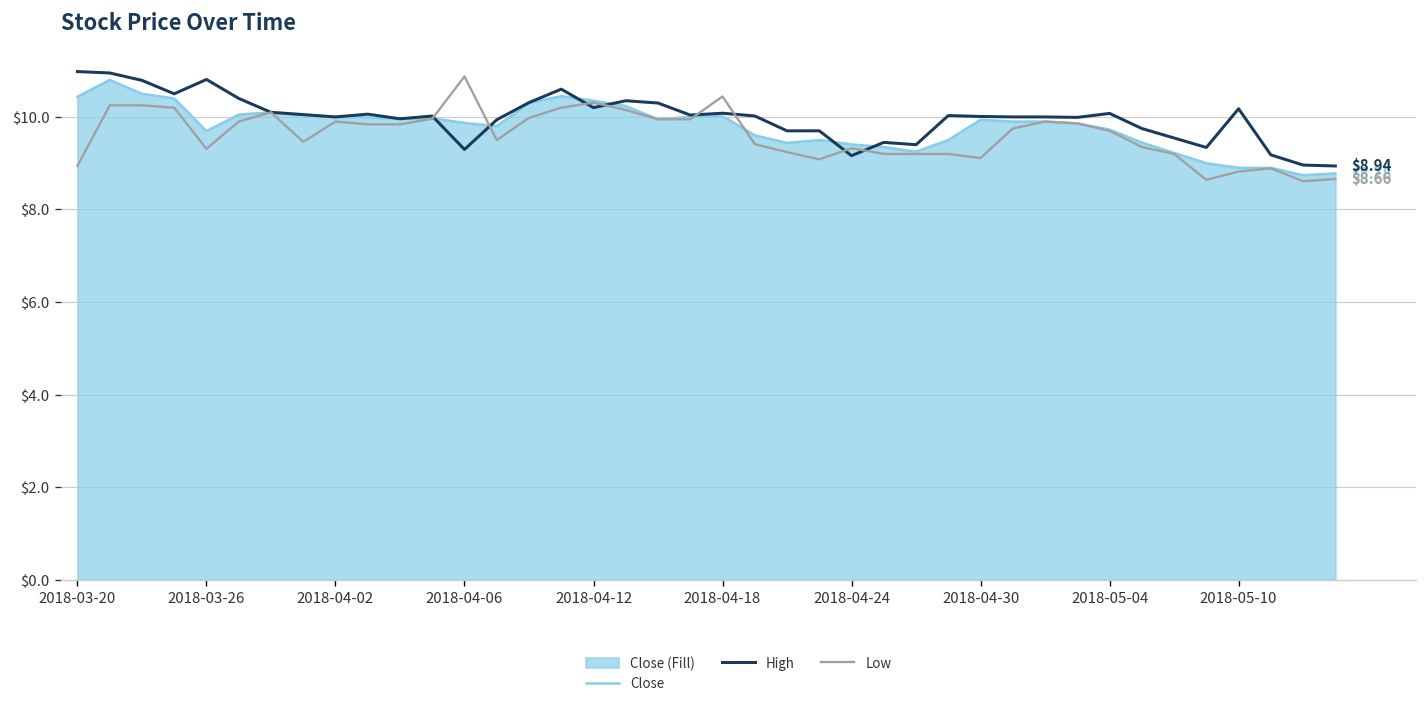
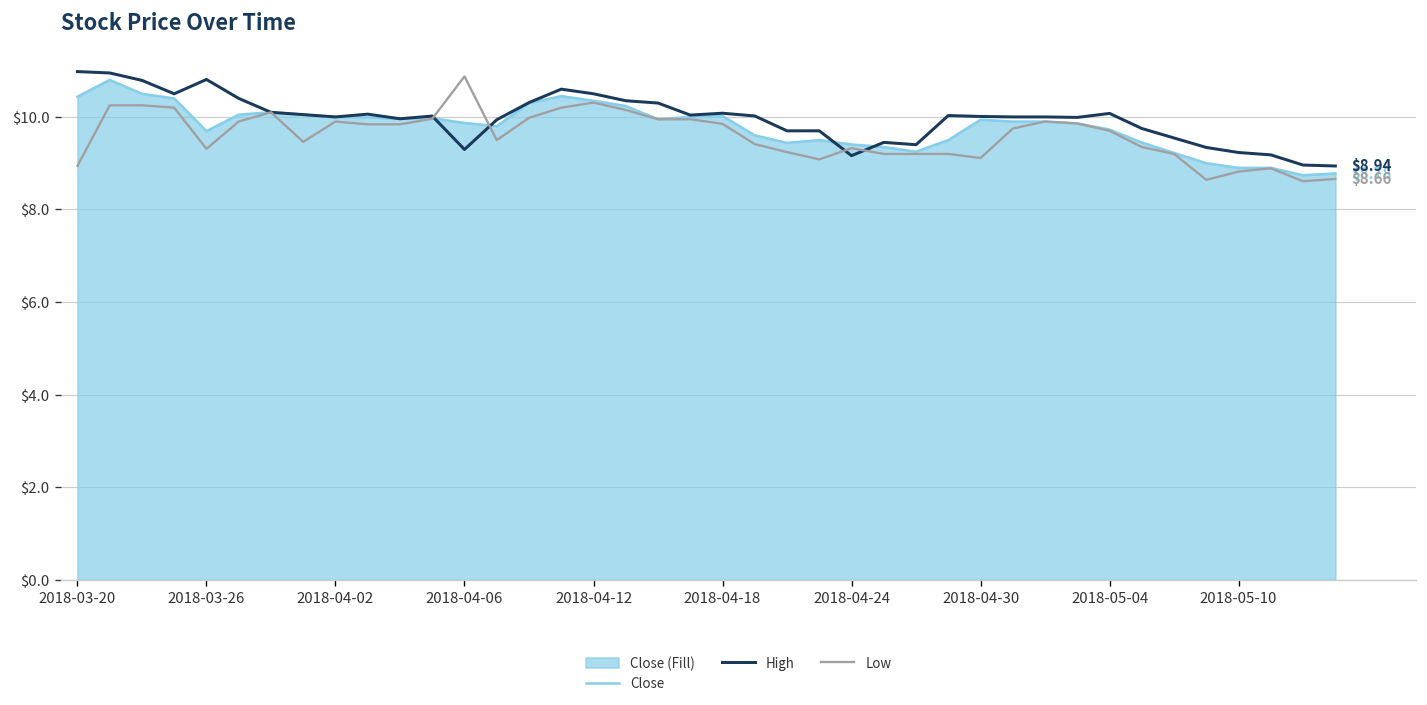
  {
    "Close (Fill)": {
      "2018-03-20": "$10.4",
      "2018-03-26": "$9.7",
      "2018-04-06": "$9.9",
      "2018-04-24": "$9.4",
      "2018-04-30": "$9.9",
      "2018-05-10": "$8.9"
    },
    "High": {
      "2018-03-20": "$11.0",
      "2018-03-26": "$10.8",
      "2018-04-06": "$9.3",
-     "2018-04-12": "$10.2",
+     "2018-04-12": "$10.5",
      "2018-04-24": "$9.2",
      "2018-04-30": "$10.0",
      "2018-05-04": "$10.1",
-     "2018-05-10": "$10.2"
+     "2018-05-10": "$9.2"
    },
    "Low": {
      "2018-03-20": "$8.9",
      "2018-03-26": "$9.3",
      "2018-04-02": "$9.9",
      "2018-04-06": "$10.9",
-     "2018-04-18": "$10.4",
+     "2018-04-18": "$9.9",
      "2018-04-24": "$9.3",
      "2018-04-30": "$9.1",
      "2018-05-10": "$8.8"
    }
  }
